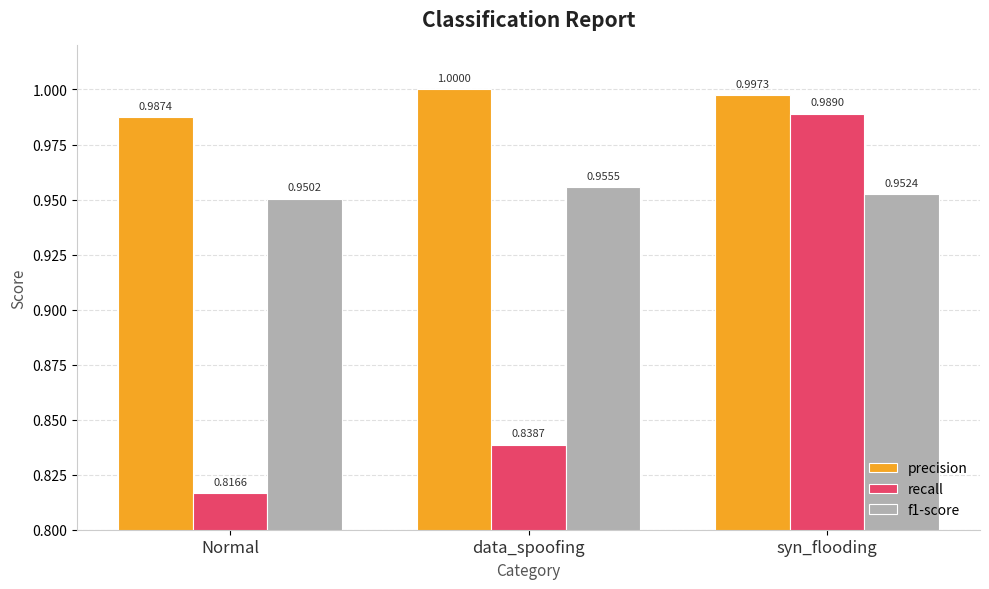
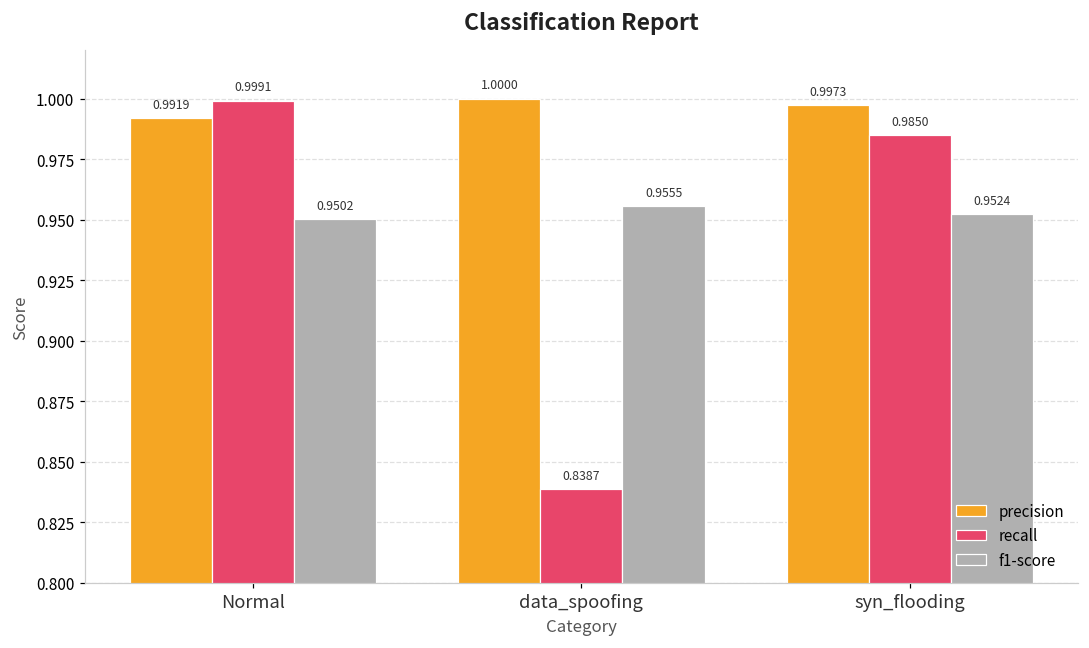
  {
    "precision": {
-     "Normal": 0.9874,
+     "Normal": 0.9919,
      "data_spoofing": 1.0000,
      "syn_flooding": 0.9973
    },
    "recall": {
-     "Normal": 0.8166,
+     "Normal": 0.9991,
      "data_spoofing": 0.8387,
-     "syn_flooding": 0.9890
+     "syn_flooding": 0.9850
    },
    "f1-score": {
      "Normal": 0.9502,
      "data_spoofing": 0.9555,
      "syn_flooding": 0.9524
    }
  }
